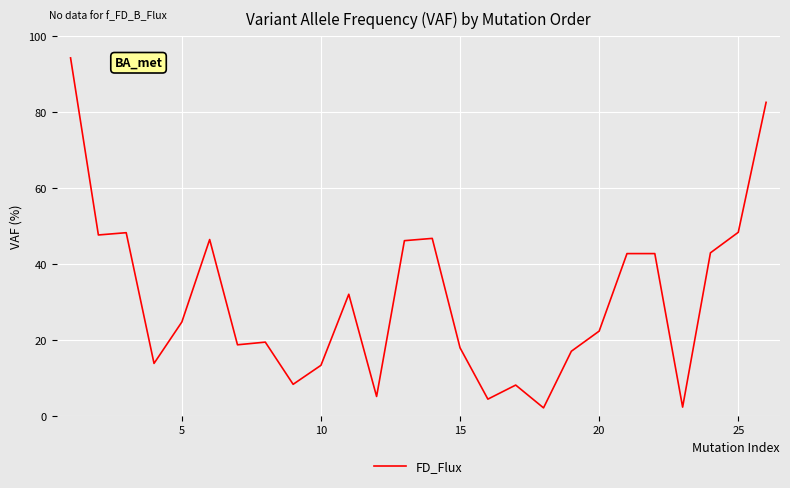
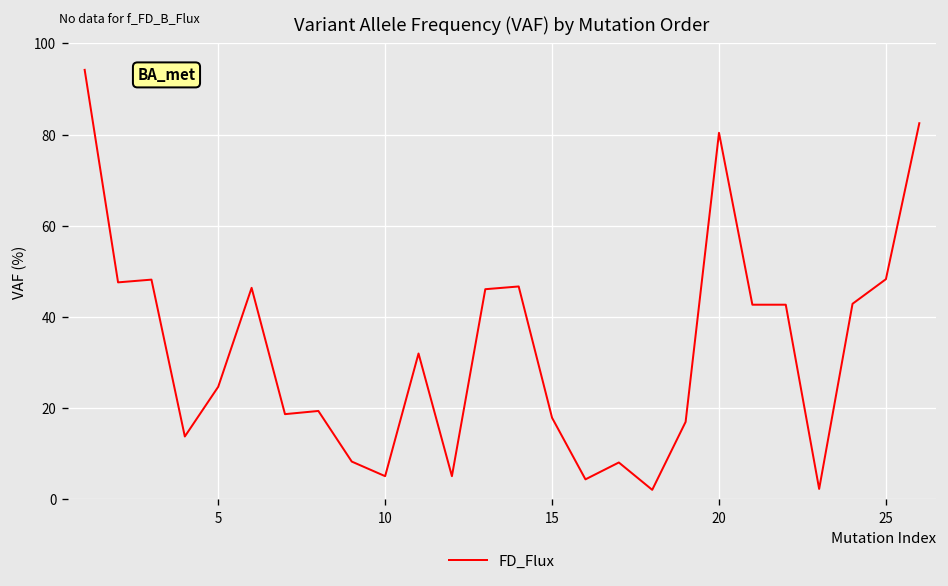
  {
    "5": 25,
-   "10": 13,
+   "10": 5,
    "15": 18,
-   "20": 22,
+   "20": 80,
    "25": 48
  }
